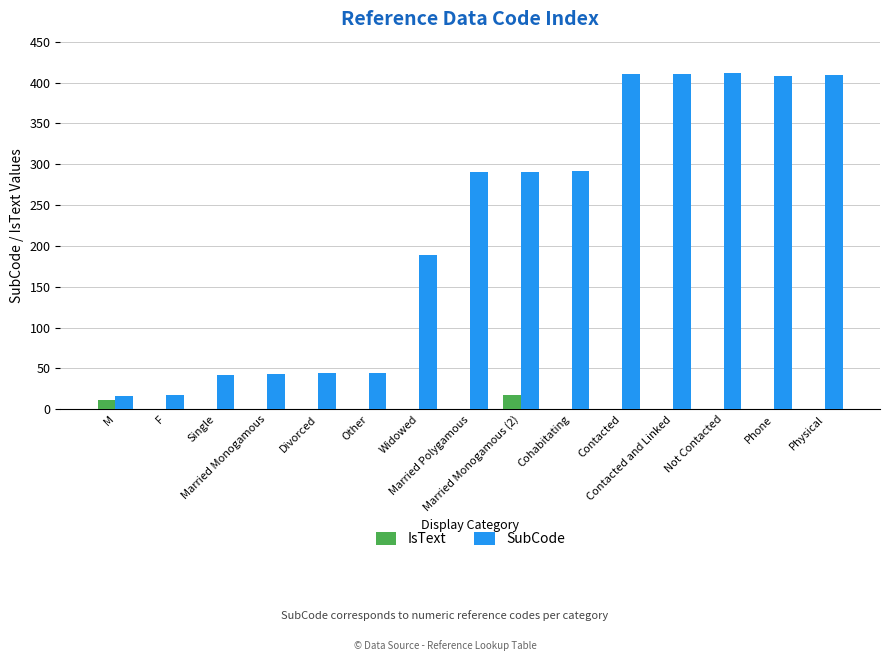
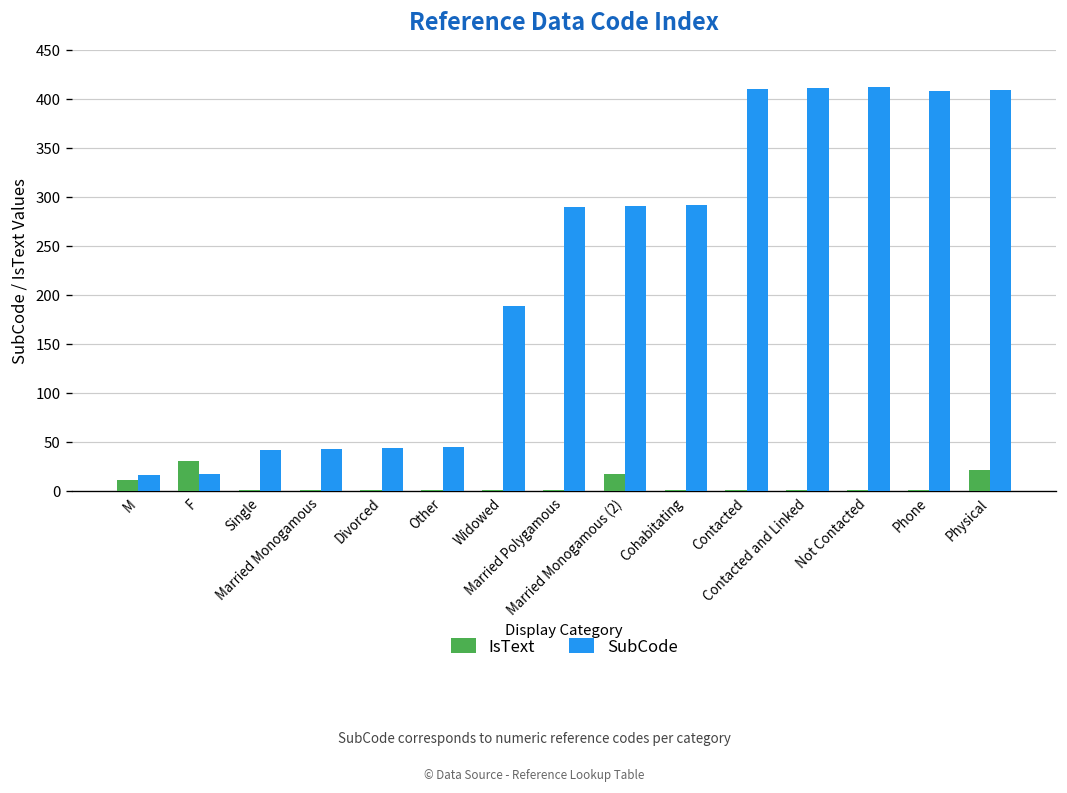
  {
    "IsText": {
      "M": 10,
-     "F": 0,
+     "F": 30,
      "Married Monogamous (2)": 20,
-     "Physical": 0
+     "Physical": 20
    },
    "SubCode": {
      "M": 20,
      "F": 20,
      "Single": 40,
      "Married Monogamous": 40,
      "Divorced": 40,
      "Other": 50,
      "Widowed": 190,
      "Married Polygamous": 290,
      "Married Monogamous (2)": 290,
      "Cohabitating": 290,
      "Contacted": 410,
      "Contacted and Linked": 410,
      "Not Contacted": 410,
      "Phone": 410,
      "Physical": 410
    }
  }
